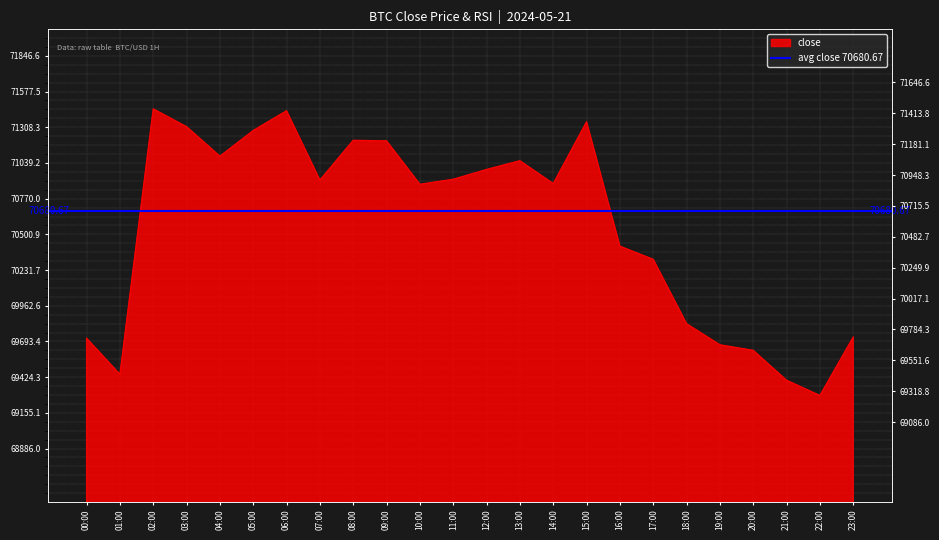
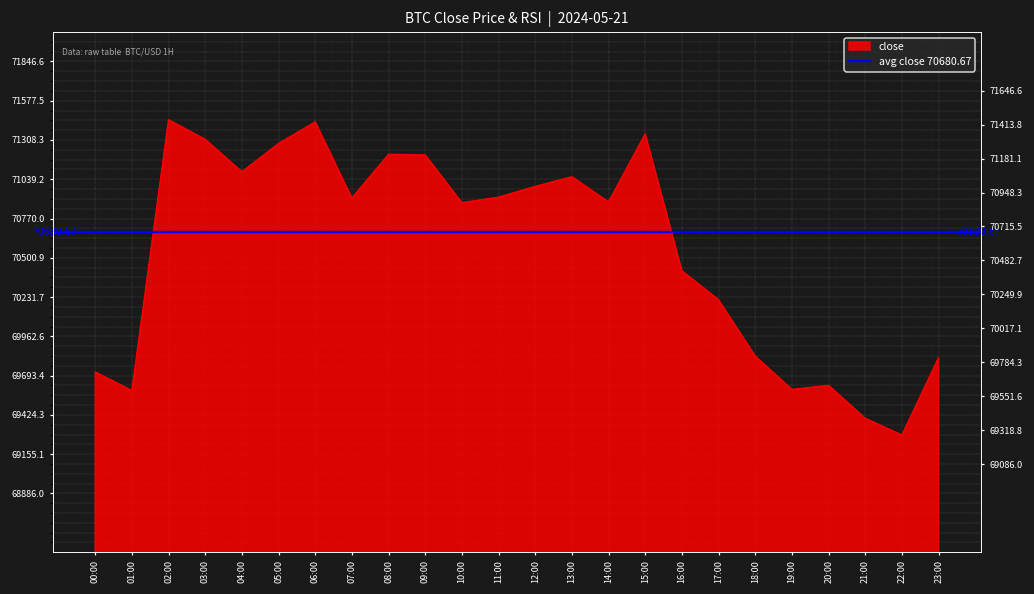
  {
    "00:00": 69720,
-   "01:00": 69450,
+   "01:00": 69590,
    "02:00": 71450,
    "03:00": 71310,
    "04:00": 71090,
    "05:00": 71280,
    "06:00": 71430,
    "07:00": 70910,
    "08:00": 71210,
    "09:00": 71210,
    "10:00": 70880,
    "11:00": 70920,
    "12:00": 70990,
    "13:00": 71060,
    "14:00": 70880,
    "15:00": 71350,
    "16:00": 70410,
-   "17:00": 70310,
+   "17:00": 70210,
    "18:00": 69830,
-   "19:00": 69670,
+   "19:00": 69600,
    "20:00": 69630,
    "21:00": 69400,
    "22:00": 69290,
-   "23:00": 69730
+   "23:00": 69820
  }
